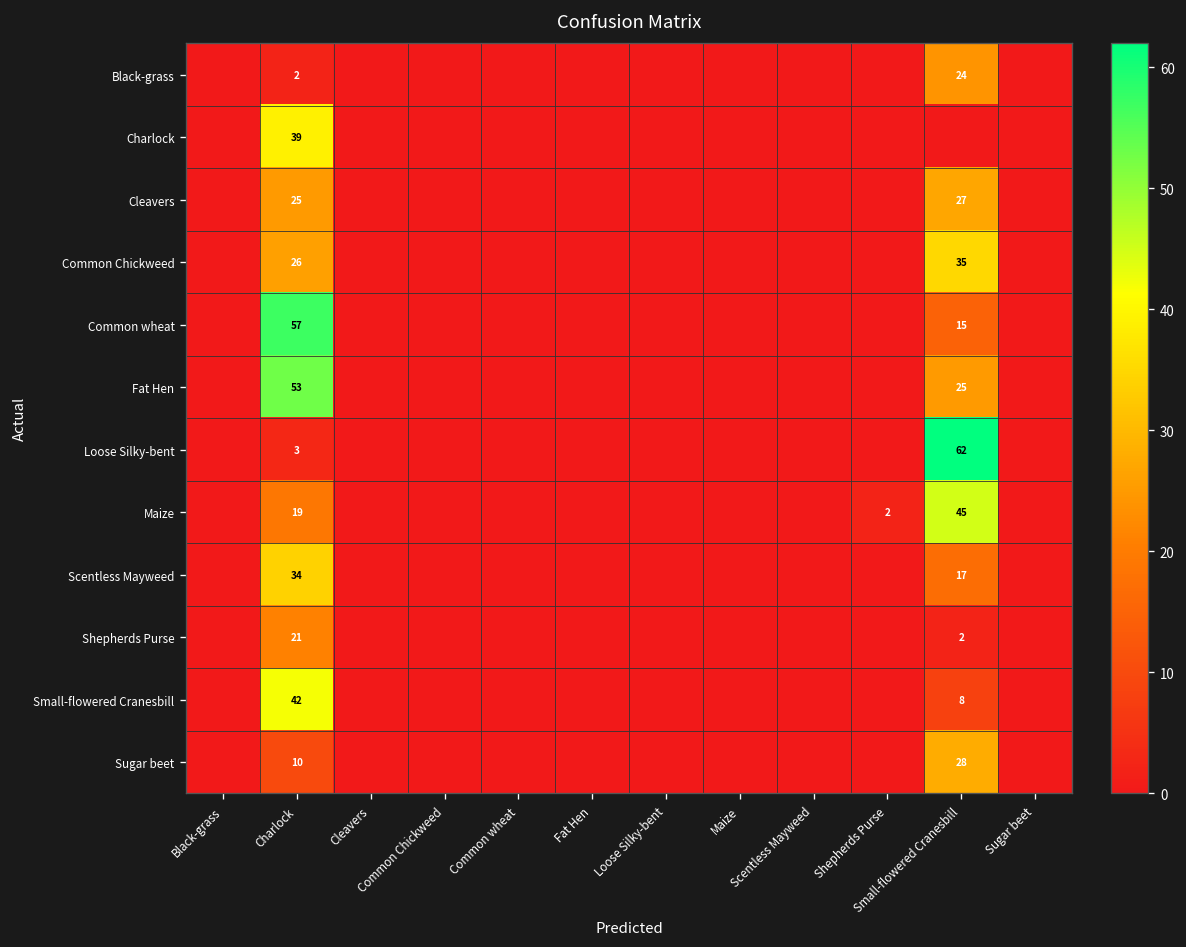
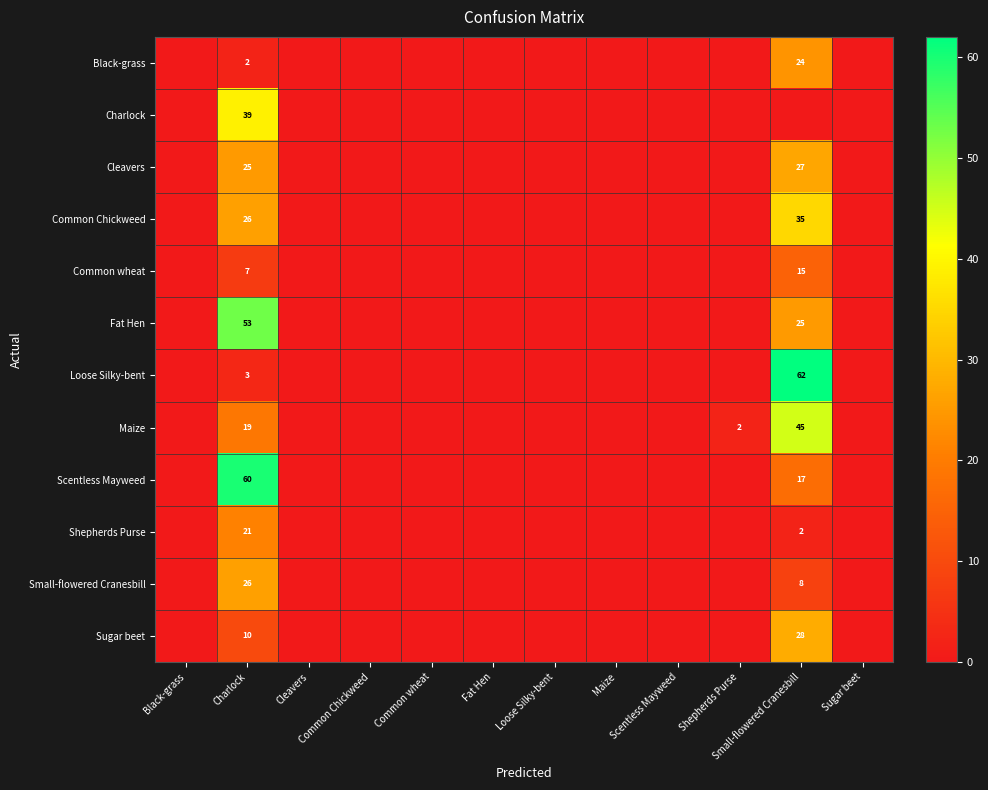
  {
    "Black-grass": {
      "Charlock": 2,
      "Small-flowered Cranesbill": 24
    },
    "Charlock": {
      "Charlock": 39
    },
    "Cleavers": {
      "Charlock": 25,
      "Small-flowered Cranesbill": 27
    },
    "Common Chickweed": {
      "Charlock": 26,
      "Small-flowered Cranesbill": 35
    },
    "Common wheat": {
-     "Charlock": 57,
+     "Charlock": 7,
      "Small-flowered Cranesbill": 15
    },
    "Fat Hen": {
      "Charlock": 53,
      "Small-flowered Cranesbill": 25
    },
    "Loose Silky-bent": {
      "Charlock": 3,
      "Small-flowered Cranesbill": 62
    },
    "Maize": {
      "Charlock": 19,
      "Shepherds Purse": 2,
      "Small-flowered Cranesbill": 45
    },
    "Scentless Mayweed": {
-     "Charlock": 34,
+     "Charlock": 60,
      "Small-flowered Cranesbill": 17
    },
    "Shepherds Purse": {
      "Charlock": 21,
      "Small-flowered Cranesbill": 2
    },
    "Small-flowered Cranesbill": {
-     "Charlock": 42,
+     "Charlock": 26,
      "Small-flowered Cranesbill": 8
    },
    "Sugar beet": {
      "Charlock": 10,
      "Small-flowered Cranesbill": 28
    }
  }
